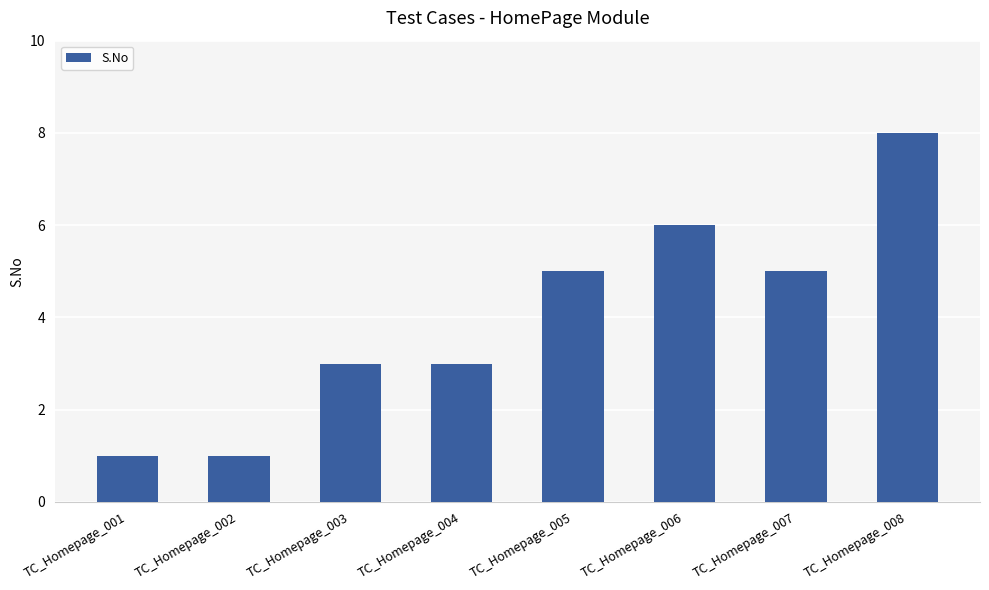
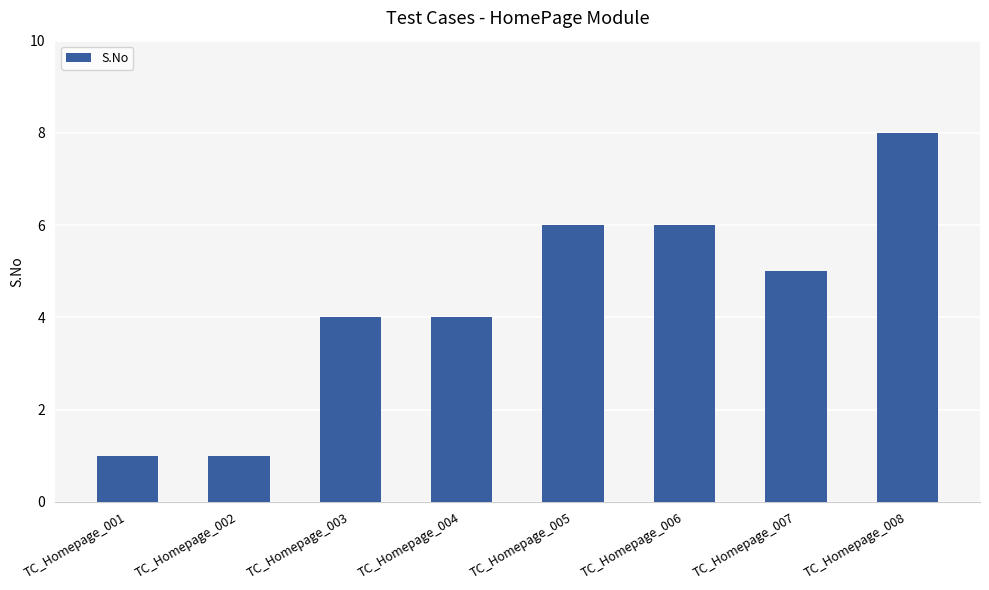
  {
    "TC_Homepage_001": 1,
    "TC_Homepage_002": 1,
-   "TC_Homepage_003": 3,
-   "TC_Homepage_004": 3,
-   "TC_Homepage_005": 5,
+   "TC_Homepage_003": 4,
+   "TC_Homepage_004": 4,
+   "TC_Homepage_005": 6,
    "TC_Homepage_006": 6,
    "TC_Homepage_007": 5,
    "TC_Homepage_008": 8
  }
